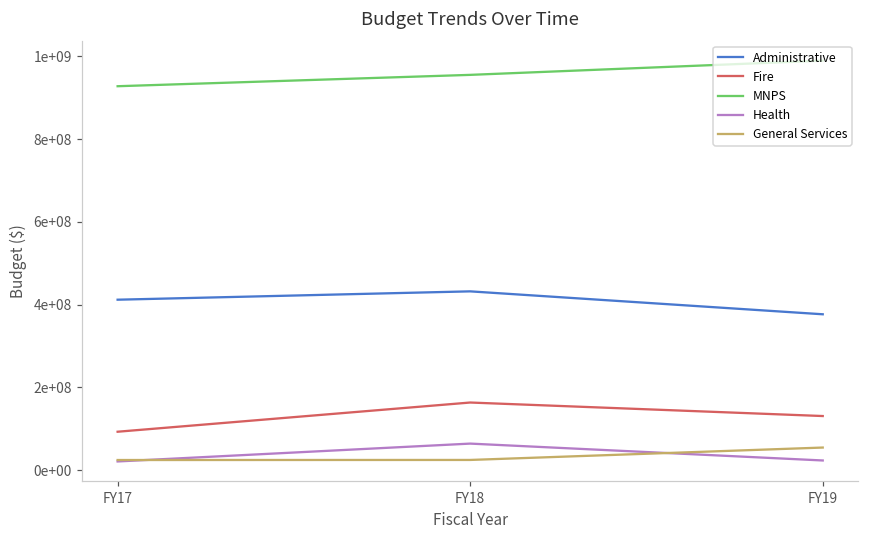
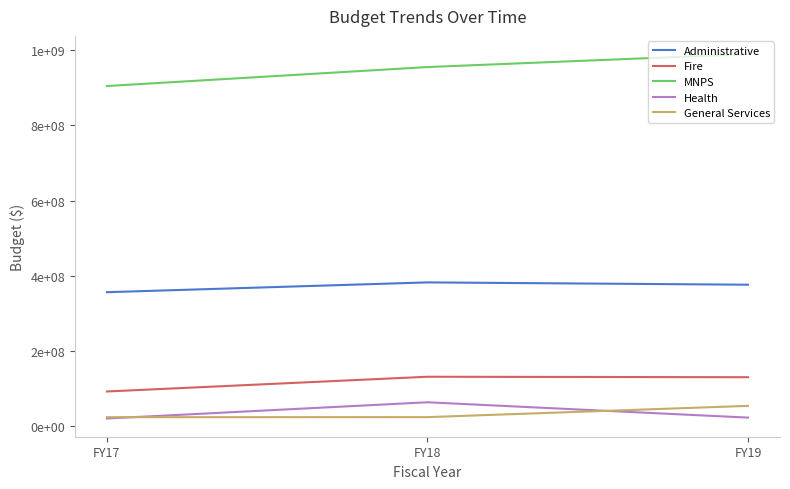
  {
    "Administrative": {
-     "FY17": 410000000,
-     "FY18": 430000000,
+     "FY17": 360000000,
+     "FY18": 380000000,
      "FY19": 380000000
    },
    "Fire": {
      "FY17": 90000000,
-     "FY18": 160000000,
+     "FY18": 130000000,
      "FY19": 130000000
    },
    "MNPS": {
-     "FY17": 930000000,
+     "FY17": 900000000,
      "FY18": 960000000
    },
    "Health": {
      "FY18": 60000000,
      "FY19": 20000000
    },
    "General Services": {
      "FY18": 20000000,
      "FY19": 50000000
    }
  }
